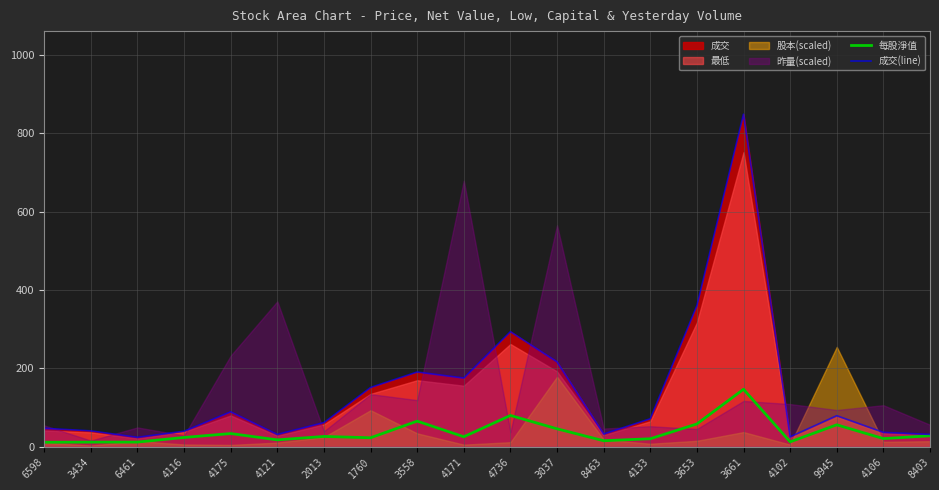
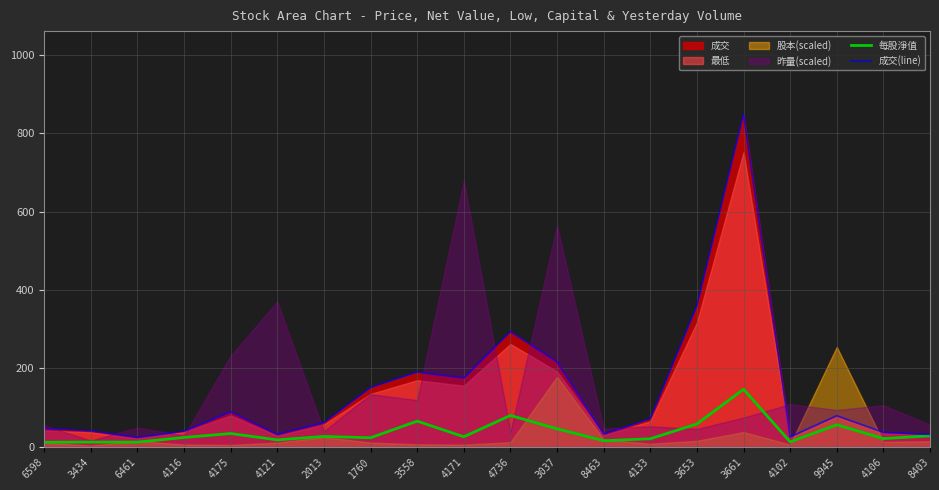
  {
    "每股淨值": {
      "4175": 30,
      "4121": 20,
      "1760": 20,
      "3558": 70,
      "4171": 30,
      "4736": 80,
      "3037": 50,
      "4133": 20,
      "3653": 60,
      "3661": 150,
      "4102": 10,
      "9945": 60,
      "4106": 20
    },
    "成交": {
      "4175": 90,
      "1760": 150,
      "3558": 190,
      "4171": 180,
      "4736": 290,
      "3037": 220,
      "3653": 360,
      "3661": 850
    },
    "最低": {
      "4175": 80,
      "3558": 170,
      "4171": 160,
      "4736": 260,
      "3037": 190,
      "3653": 320,
      "3661": 750
    },
    "股本(scaled)": {
      "4121": 10,
-     "1760": 90,
-     "3558": 30,
+     "1760": 10,
+     "3558": 10,
      "4736": 10,
      "3037": 180,
      "4133": 10,
      "3653": 10,
      "3661": 40,
      "9945": 250,
      "4106": 10,
      "8403": 10
    },
    "昨量(scaled)": {
      "6598": 50,
      "6461": 50,
      "4175": 230,
      "4121": 370,
      "2013": 40,
      "3558": 120,
      "4171": 680,
      "4736": 40,
      "3037": 570,
      "8463": 50,
      "4133": 50,
      "3653": 50,
-     "3661": 120,
+     "3661": 70,
      "4102": 110,
      "9945": 90,
      "4106": 110,
      "8403": 60
    }
  }
